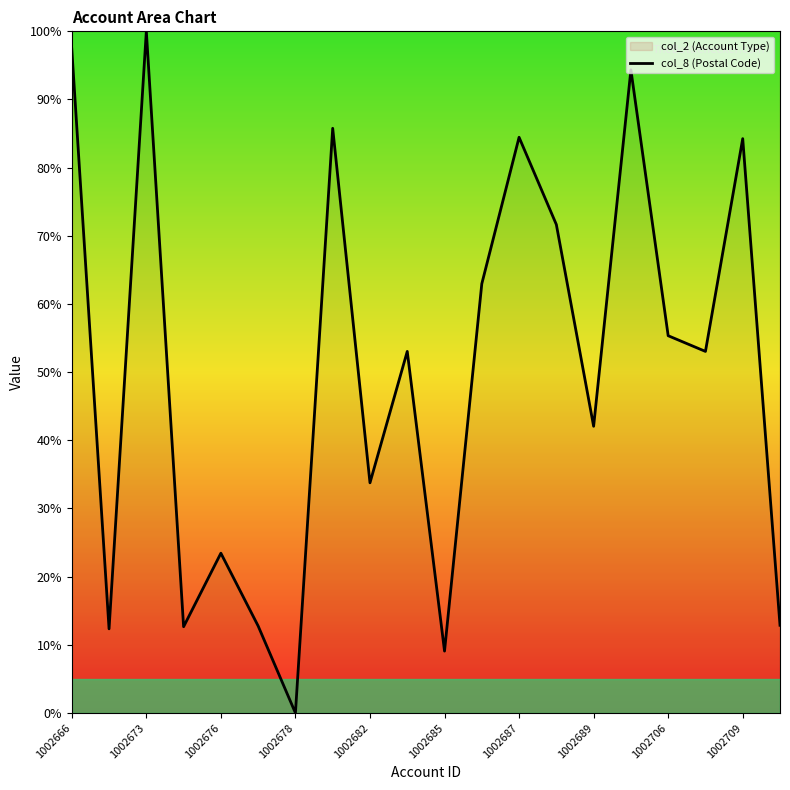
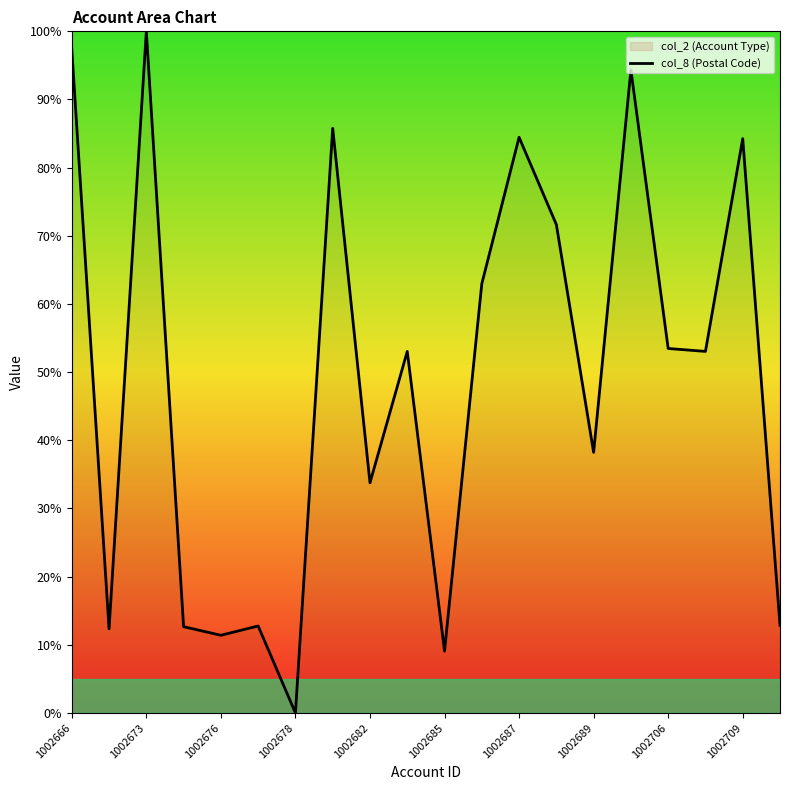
  {
    "col_8 (Postal Code)": {
      "1002666": "97%",
-     "1002676": "23%",
+     "1002676": "11%",
      "1002682": "34%",
      "1002685": "9%",
      "1002687": "84%",
-     "1002689": "42%",
-     "1002706": "55%",
+     "1002689": "38%",
+     "1002706": "53%",
      "1002709": "84%"
    },
    "col_2 (Account Type)": {
      "1002666": "100%",
      "1002676": "100%",
      "1002678": "100%",
      "1002682": "100%",
      "1002685": "100%",
      "1002687": "100%",
      "1002689": "100%",
      "1002706": "100%",
      "1002709": "100%"
    }
  }
